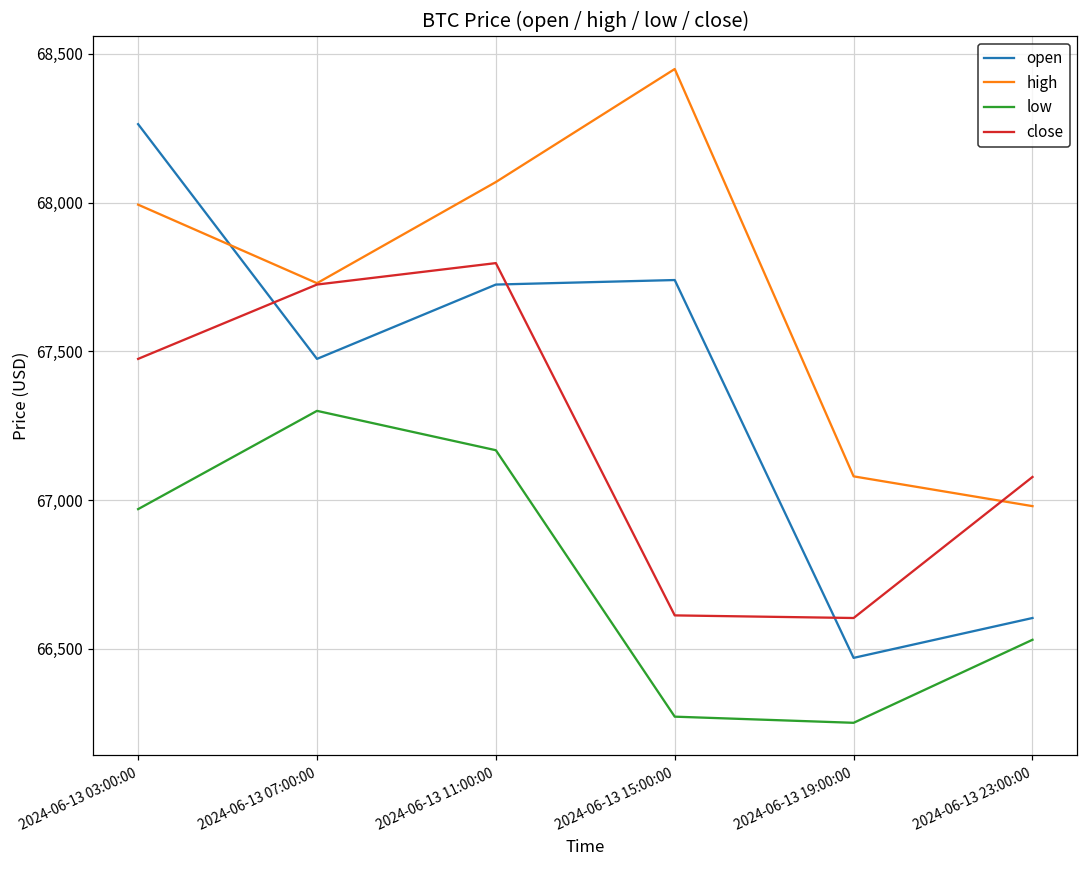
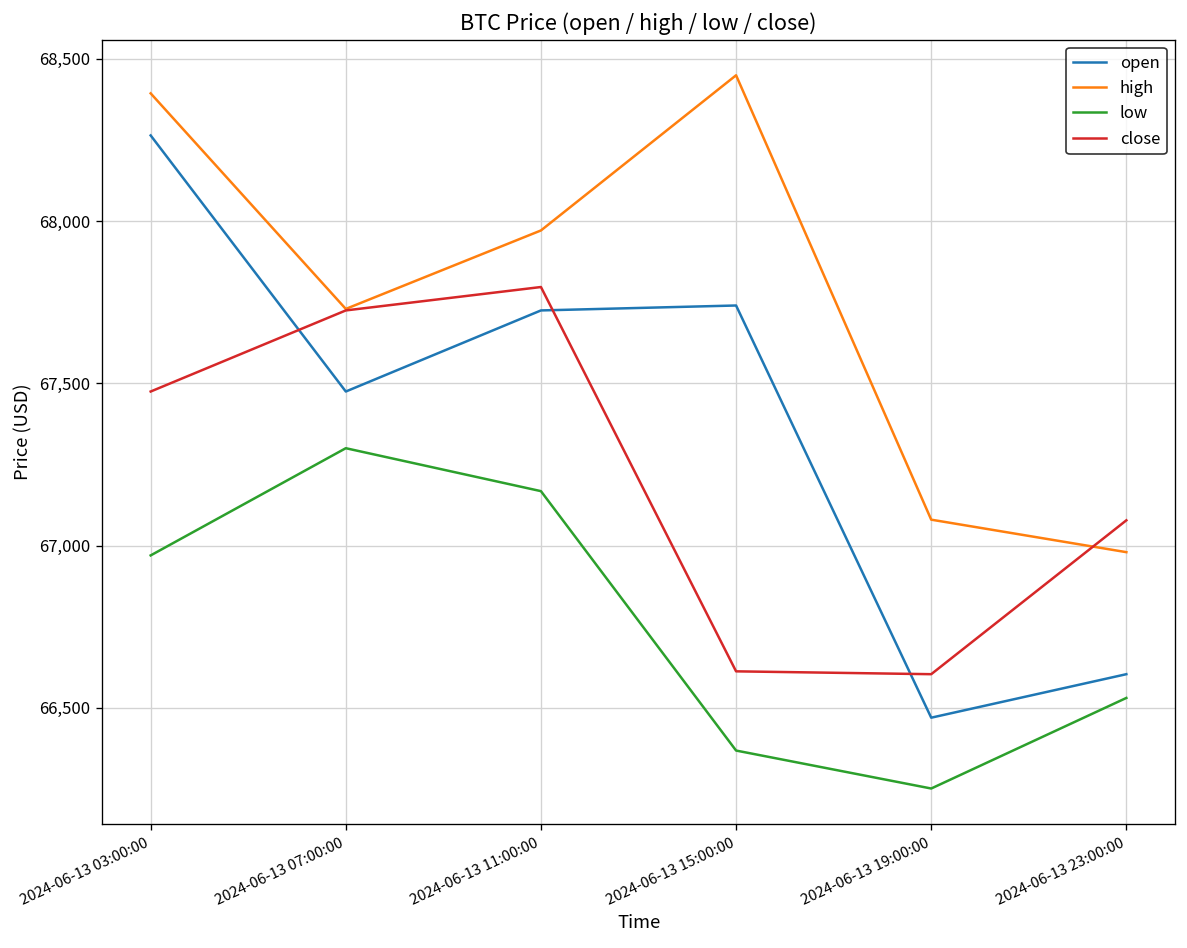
  {
    "open": {
      "2024-06-13 03:00:00": "68,260",
      "2024-06-13 07:00:00": "67,470",
      "2024-06-13 11:00:00": "67,720",
      "2024-06-13 15:00:00": "67,740",
      "2024-06-13 19:00:00": "66,470",
      "2024-06-13 23:00:00": "66,600"
    },
    "high": {
-     "2024-06-13 03:00:00": "67,990",
-     "2024-06-13 11:00:00": "68,070",
+     "2024-06-13 03:00:00": "68,390",
+     "2024-06-13 11:00:00": "67,970",
      "2024-06-13 15:00:00": "68,450",
      "2024-06-13 19:00:00": "67,080",
      "2024-06-13 23:00:00": "66,980"
    },
    "low": {
      "2024-06-13 03:00:00": "66,970",
      "2024-06-13 07:00:00": "67,300",
      "2024-06-13 11:00:00": "67,170",
-     "2024-06-13 15:00:00": "66,270",
+     "2024-06-13 15:00:00": "66,370",
      "2024-06-13 19:00:00": "66,250",
      "2024-06-13 23:00:00": "66,530"
    },
    "close": {
      "2024-06-13 03:00:00": "67,470",
      "2024-06-13 11:00:00": "67,800",
      "2024-06-13 15:00:00": "66,610",
      "2024-06-13 19:00:00": "66,600",
      "2024-06-13 23:00:00": "67,080"
    }
  }
